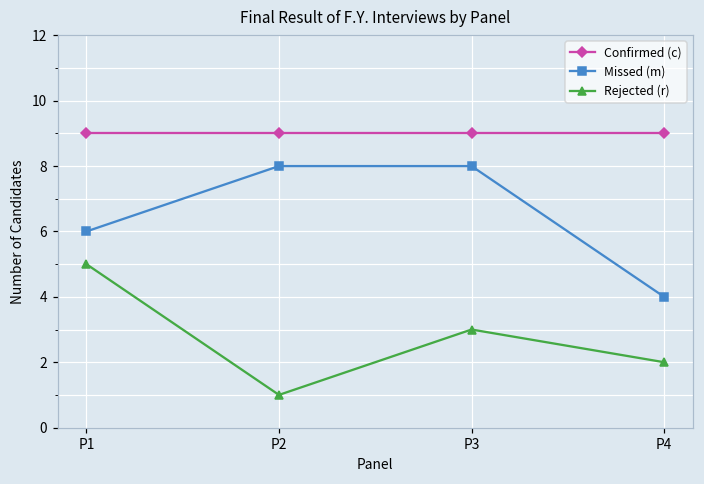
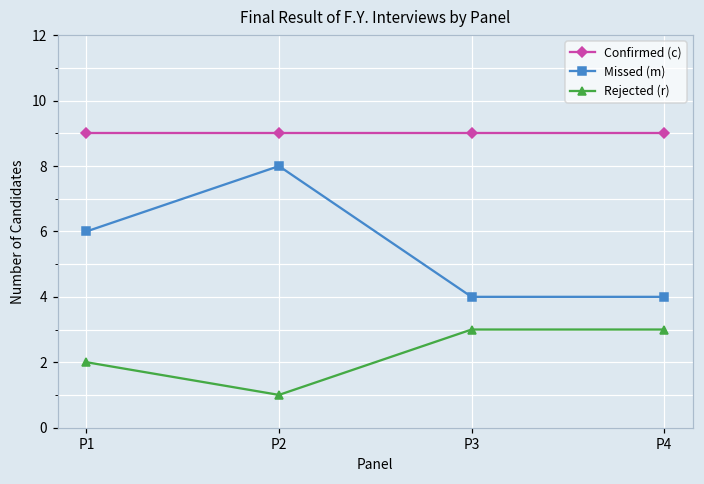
  {
    "Confirmed (c)": {
      "P1": 9,
      "P2": 9,
      "P3": 9,
      "P4": 9
    },
    "Missed (m)": {
      "P1": 6,
      "P2": 8,
-     "P3": 8,
+     "P3": 4,
      "P4": 4
    },
    "Rejected (r)": {
-     "P1": 5,
+     "P1": 2,
      "P2": 1,
      "P3": 3,
-     "P4": 2
+     "P4": 3
    }
  }
